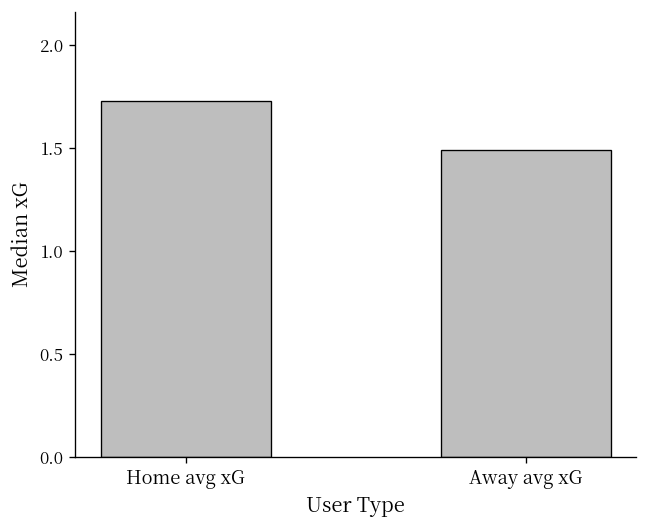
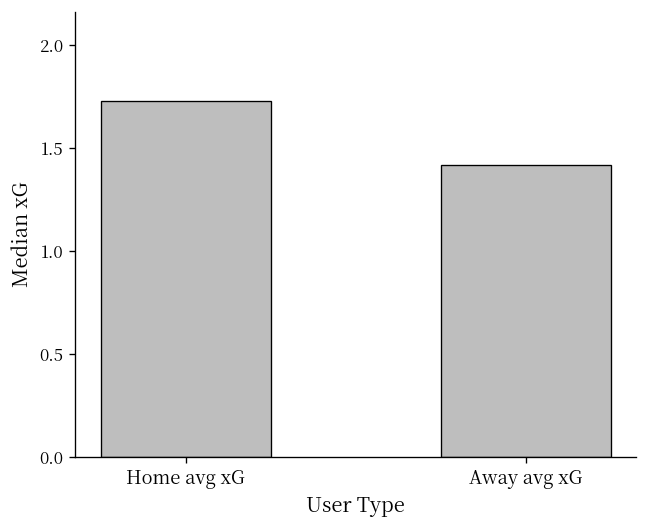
  {
    "Home avg xG": 1.73,
-   "Away avg xG": 1.49
+   "Away avg xG": 1.42
  }
